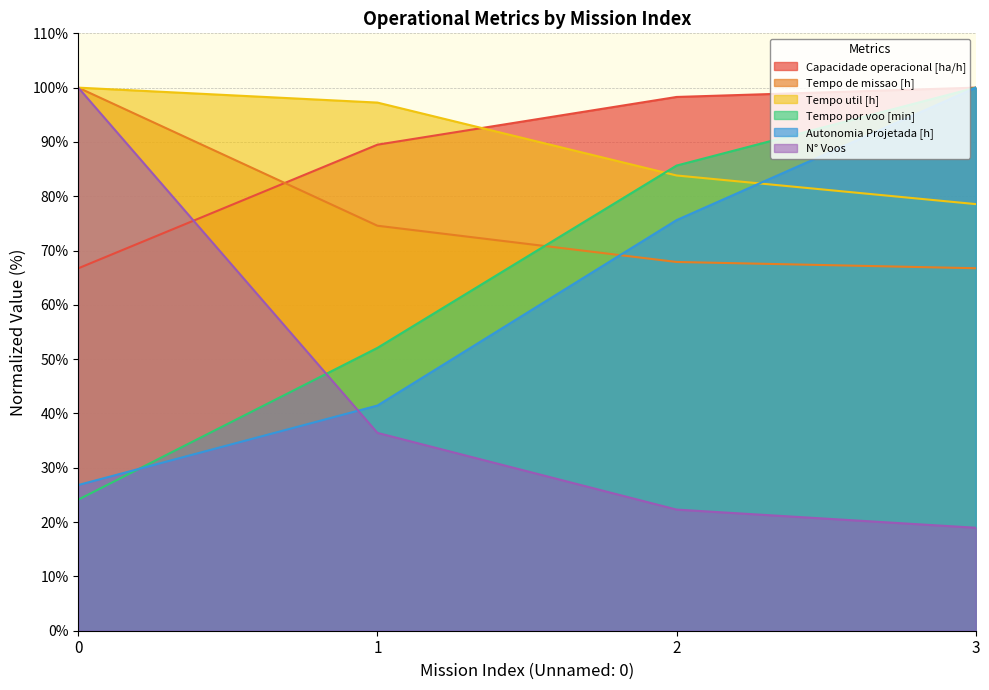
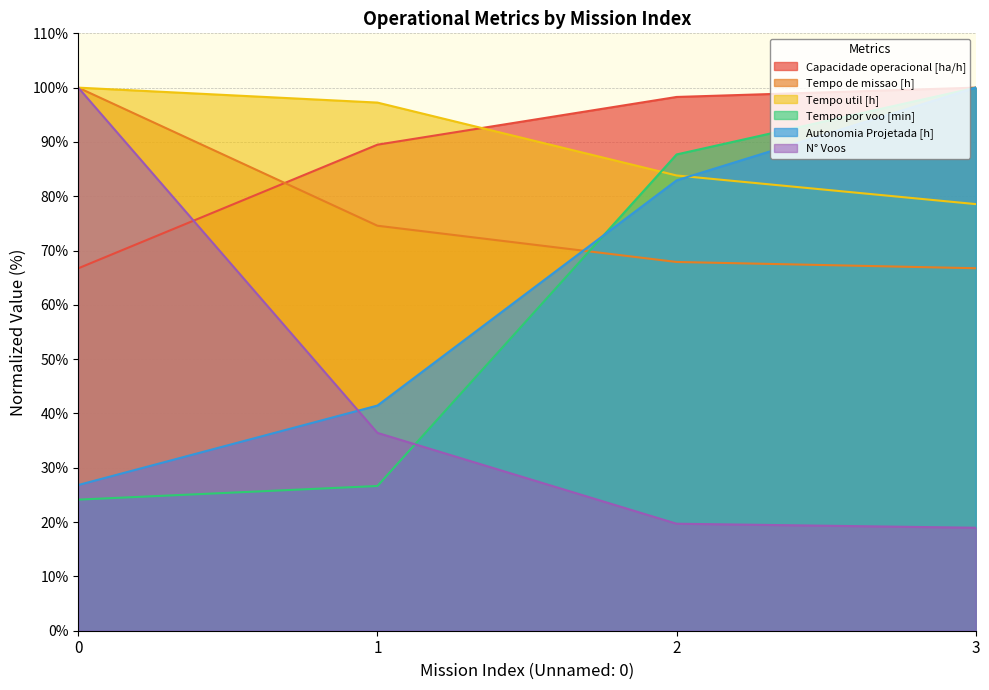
  {
    "Tempo util [h]": {
      "1": "97%",
      "2": "84%",
      "3": "79%"
    },
    "Tempo por voo [min]": {
      "0": "24%",
-     "1": "52%",
-     "2": "86%"
+     "1": "27%",
+     "2": "88%"
    },
    "Autonomia Projetada [h]": {
      "0": "27%",
      "1": "41%",
-     "2": "76%"
+     "2": "83%"
    },
    "N° Voos": {
      "1": "36%",
-     "2": "22%",
+     "2": "20%",
      "3": "19%"
    }
  }
